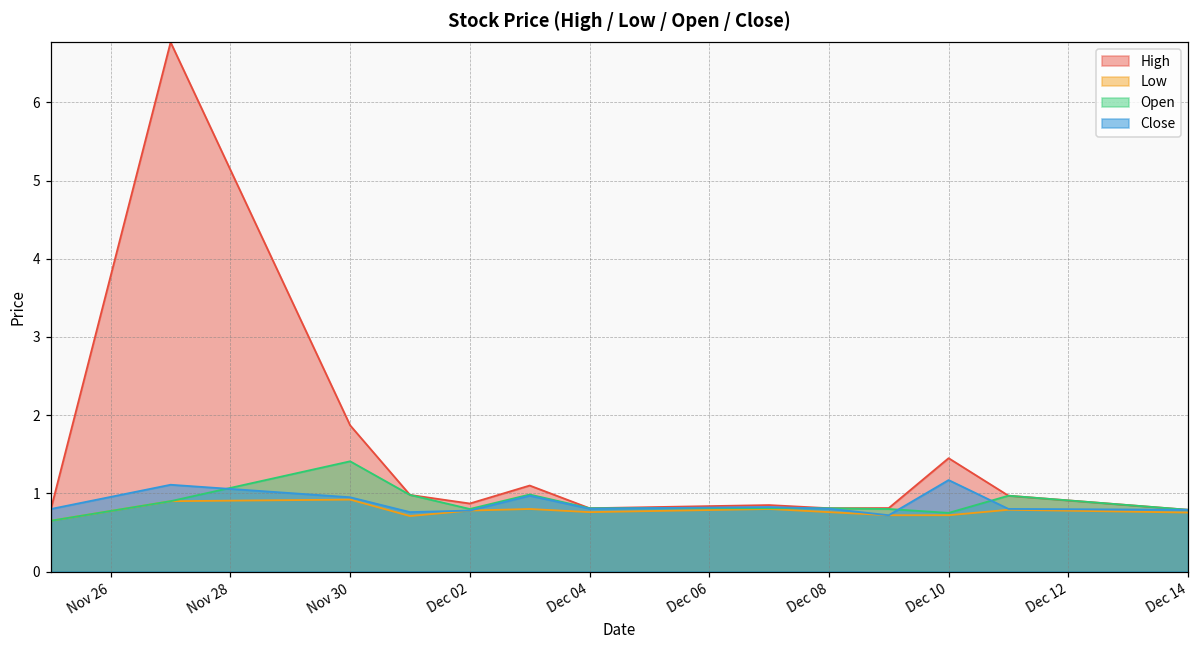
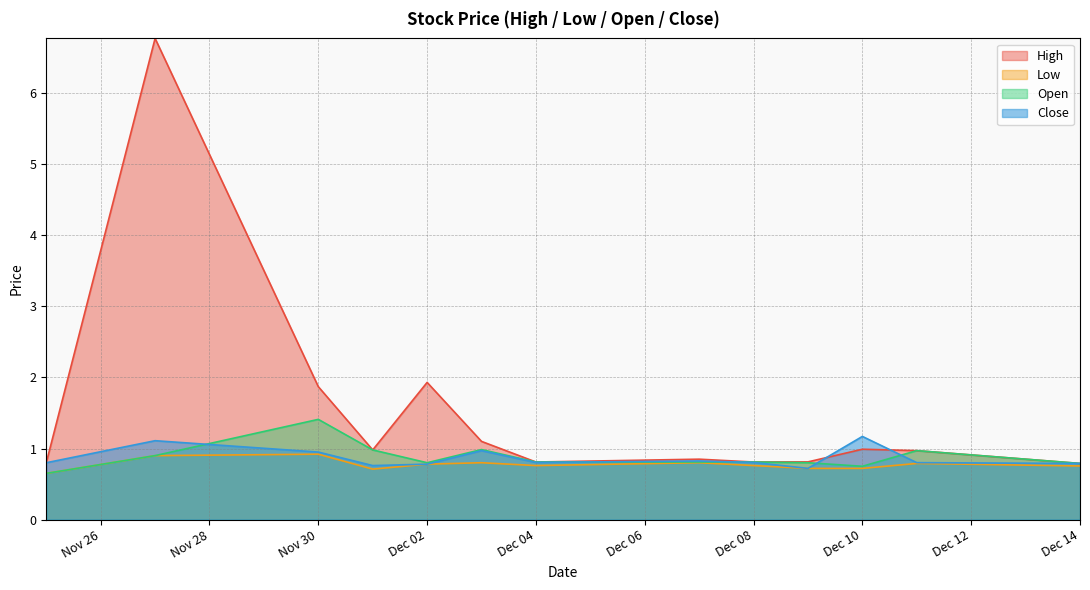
  {
    "High": {
      "Nov 30": 1.9,
-     "Dec 02": 0.9,
-     "Dec 10": 1.5
+     "Dec 02": 1.9,
+     "Dec 10": 1.0
    },
    "Low": {
      "Dec 04": 0.8,
      "Dec 08": 0.8,
      "Dec 14": 0.8
    },
    "Open": {
      "Nov 30": 1.4
    },
    "Close": {
      "Dec 10": 1.2
    }
  }
